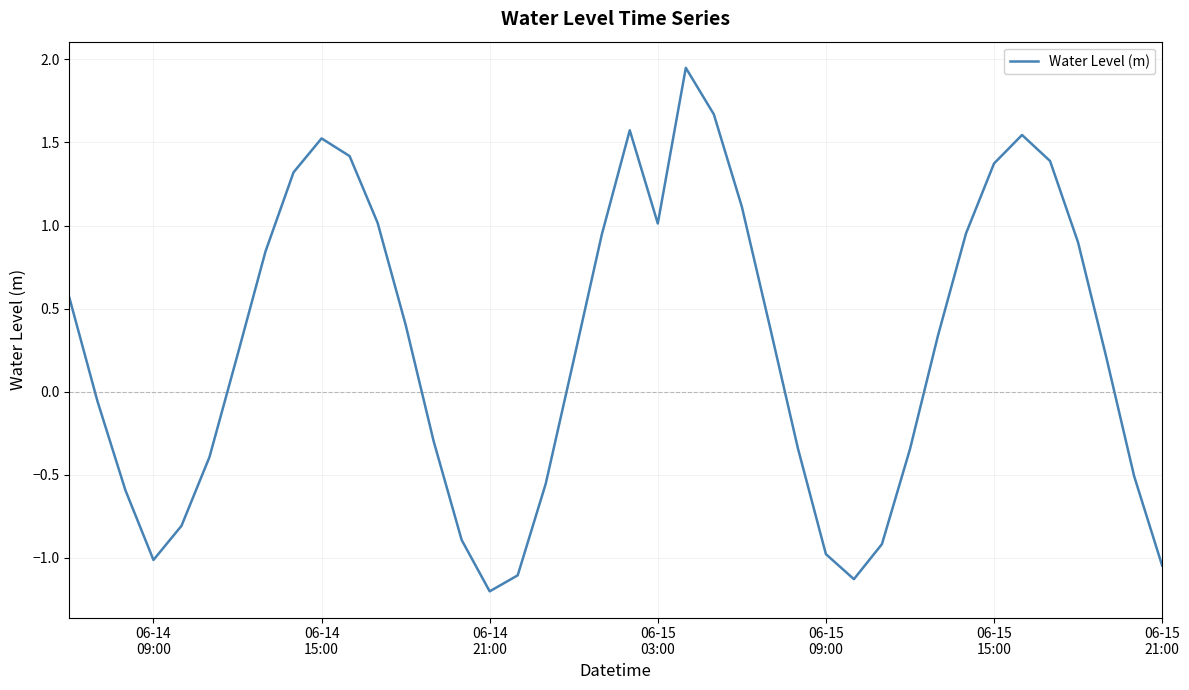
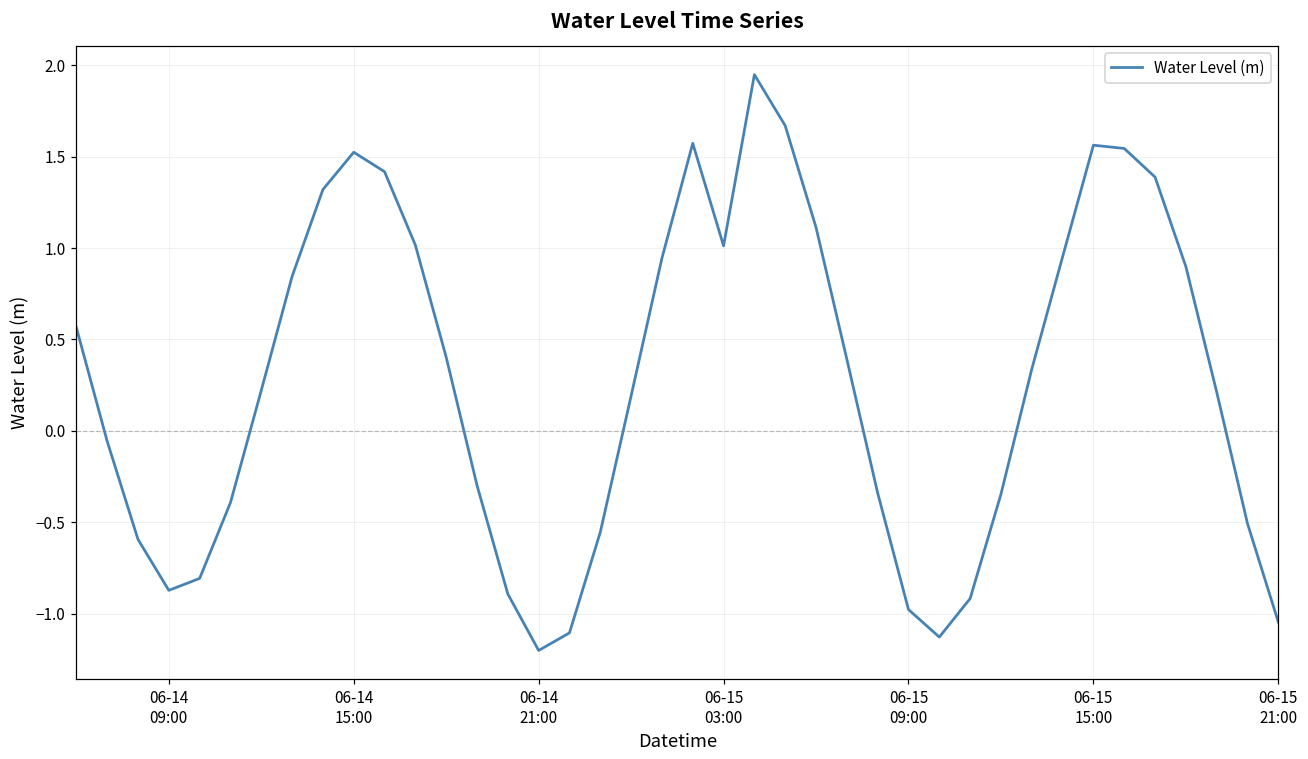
  {
-   "06-14 09:00": -1.01,
+   "06-14 09:00": -0.87,
    "06-14 15:00": 1.52,
    "06-14 21:00": -1.20,
    "06-15 03:00": 1.01,
    "06-15 09:00": -0.98,
-   "06-15 15:00": 1.37,
+   "06-15 15:00": 1.56,
    "06-15 21:00": -1.05
  }
